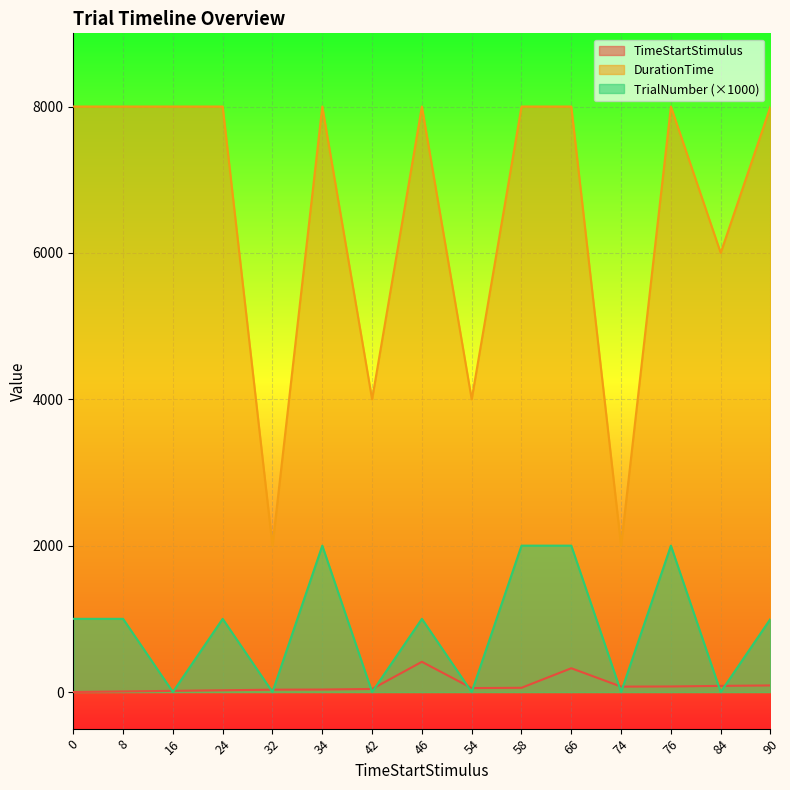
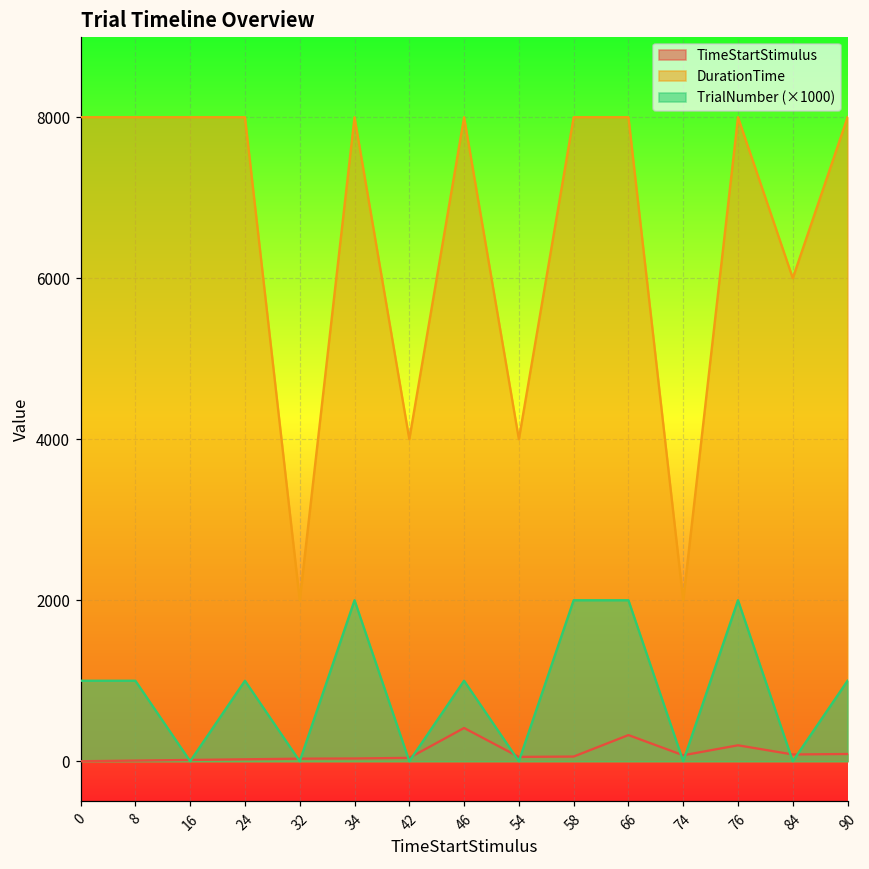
  {
    "TimeStartStimulus": {
      "0": 0,
      "8": 0,
      "24": 0,
      "34": 0,
      "42": 0,
      "46": 400,
      "54": 100,
      "58": 100,
      "66": 300,
      "74": 100,
-     "76": 100,
+     "76": 200,
      "84": 100,
      "90": 100
    },
    "DurationTime": {
      "0": 8000,
      "8": 8000,
      "16": 8000,
      "24": 8000,
      "32": 2000,
      "34": 8000,
      "42": 4000,
      "46": 8000,
      "54": 4000,
      "58": 8000,
      "66": 8000,
      "74": 2000,
      "76": 8000,
      "84": 6000,
      "90": 8000
    },
    "TrialNumber (×1000)": {
      "0": 1000,
      "8": 1000,
      "24": 1000,
      "34": 2000,
      "42": 0,
      "46": 1000,
      "54": 0,
      "58": 2000,
      "66": 2000,
      "74": 0,
      "76": 2000,
      "84": 0,
      "90": 1000
    }
  }
